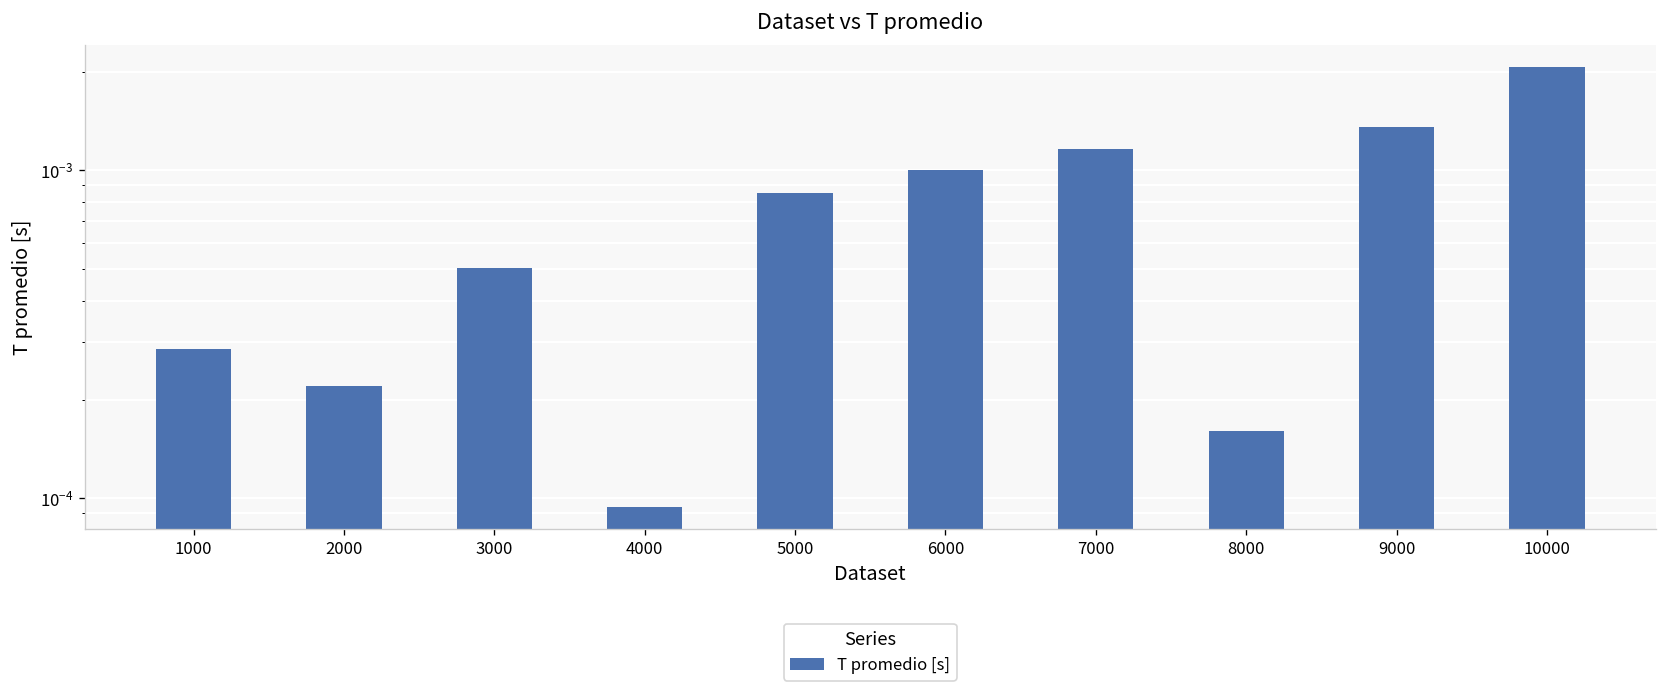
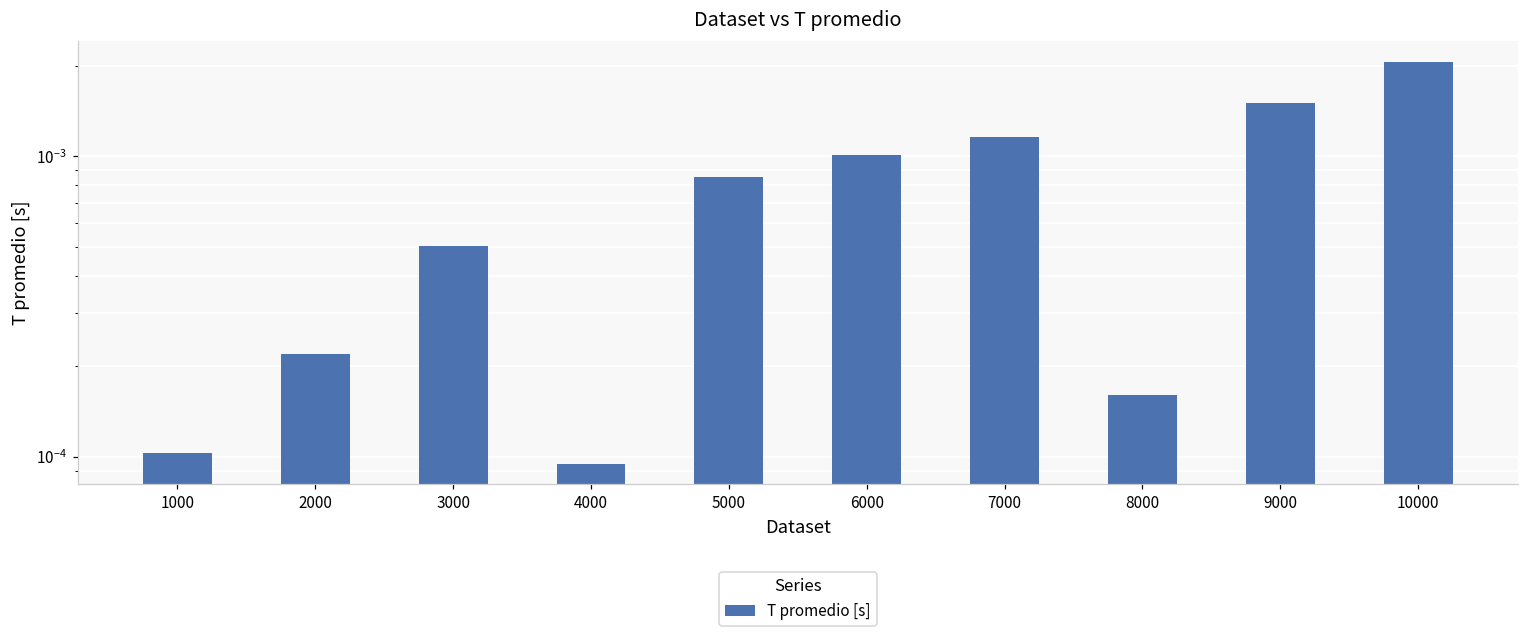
  {
-   "1000": 0.00029,
+   "1000": 0.000103,
    "2000": 0.00022,
    "3000": 0.00050,
    "4000": 0.000094,
    "5000": 0.00085,
    "6000": 0.00101,
    "7000": 0.00116,
    "8000": 0.00016,
-   "9000": 0.0014,
+   "9000": 0.0015,
    "10000": 0.0021
  }
